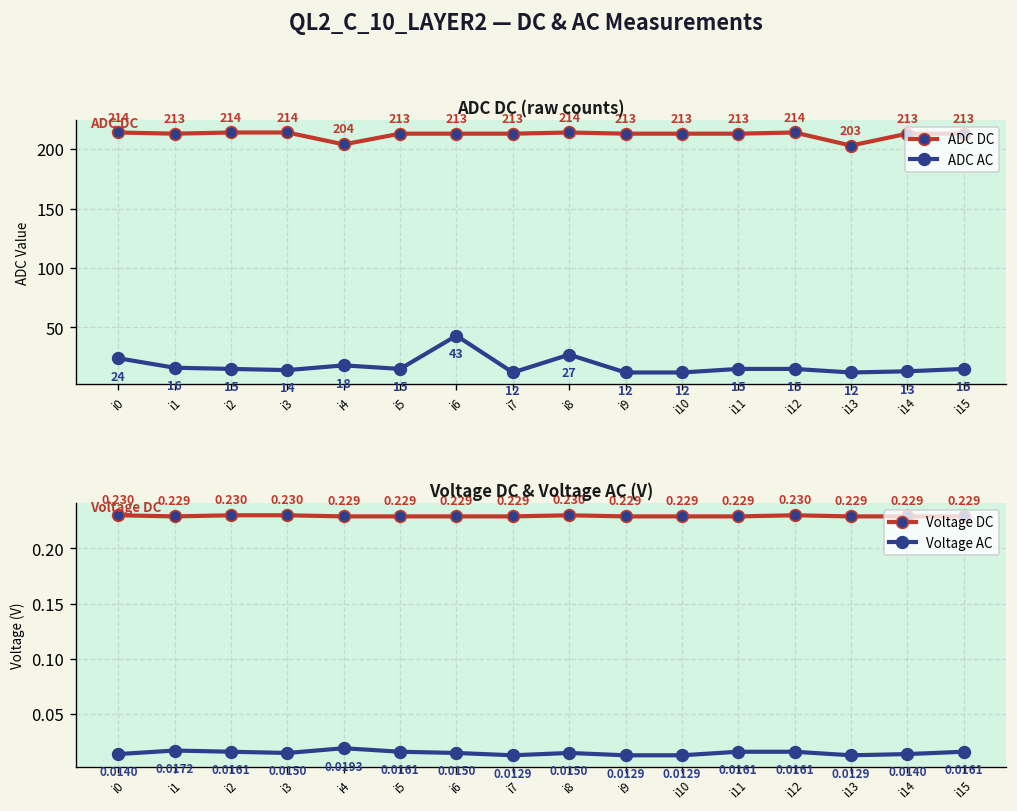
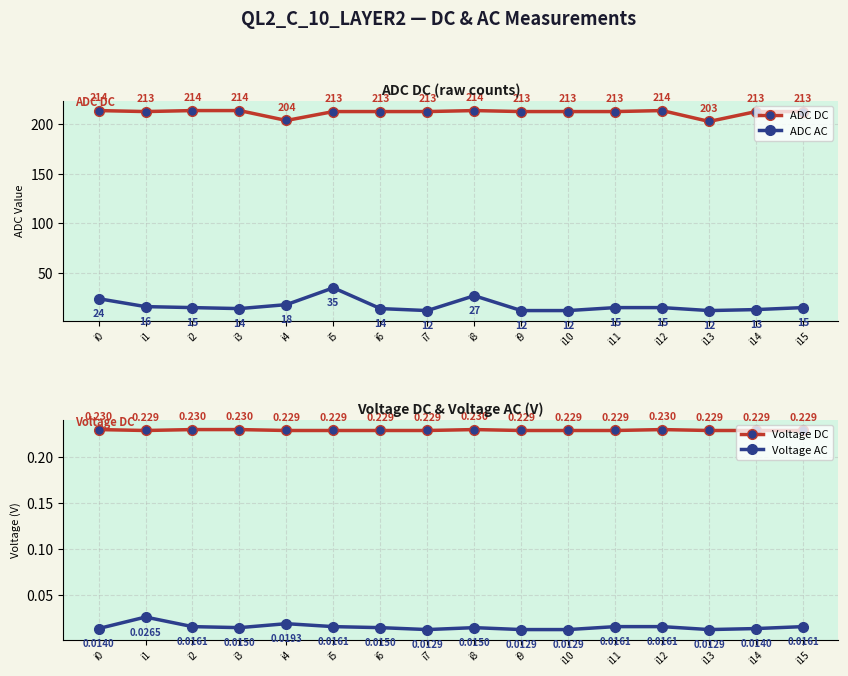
  {
    "ADC DC (raw counts)": {
      "ADC DC": {
        "i1": 213,
        "i2": 214,
        "i3": 214,
        "i4": 204,
        "i5": 213,
        "i6": 213,
        "i7": 213,
        "i8": 214,
        "i9": 213,
        "i10": 213,
        "i11": 213,
        "i12": 214,
        "i13": 203
      },
      "ADC AC": {
        "i0": 24,
        "i1": 16,
        "i2": 15,
        "i3": 14,
        "i4": 18,
-       "i5": 15,
-       "i6": 43,
+       "i5": 35,
+       "i6": 14,
        "i7": 12,
        "i8": 27,
        "i9": 12,
        "i10": 12,
        "i11": 15,
        "i12": 15,
        "i13": 12,
        "i14": 13,
        "i15": 15
      }
    },
    "Voltage DC & Voltage AC (V)": {
      "Voltage DC": {
        "i1": 0.229,
        "i2": 0.230,
        "i3": 0.230,
        "i4": 0.229,
        "i5": 0.229,
        "i6": 0.229,
        "i7": 0.229,
        "i8": 0.230,
        "i9": 0.229,
        "i10": 0.229,
        "i11": 0.229,
        "i12": 0.230,
        "i13": 0.229
      },
      "Voltage AC": {
        "i0": 0.0140,
-       "i1": 0.0172,
+       "i1": 0.0265,
        "i2": 0.0161,
        "i3": 0.0150,
        "i4": 0.0193,
        "i5": 0.0161,
        "i6": 0.0150,
        "i7": 0.0129,
        "i8": 0.0150,
        "i9": 0.0129,
        "i10": 0.0129,
        "i11": 0.0161,
        "i12": 0.0161,
        "i13": 0.0129,
        "i14": 0.0140,
        "i15": 0.0161
      }
    }
  }
